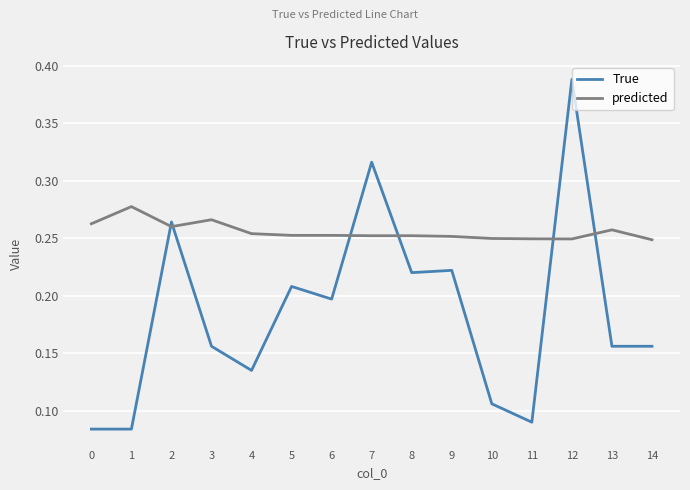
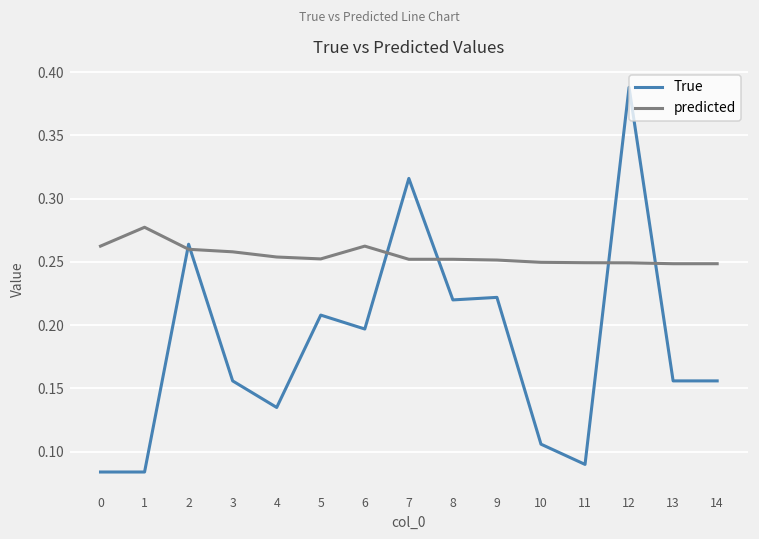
  {
    "True": {
      "0": 0.084,
      "1": 0.084,
      "2": 0.264,
      "3": 0.156,
      "4": 0.135,
      "5": 0.208,
      "6": 0.197,
      "7": 0.316,
      "8": 0.220,
      "9": 0.222,
      "10": 0.106,
      "11": 0.090,
      "12": 0.388,
      "13": 0.156,
      "14": 0.156
    },
    "predicted": {
      "0": 0.263,
      "1": 0.277,
      "2": 0.260,
-     "3": 0.266,
+     "3": 0.258,
      "4": 0.254,
      "5": 0.252,
-     "6": 0.252,
+     "6": 0.263,
      "7": 0.252,
      "8": 0.252,
      "9": 0.252,
      "10": 0.250,
      "11": 0.249,
      "12": 0.249,
-     "13": 0.257,
+     "13": 0.249,
      "14": 0.249
    }
  }
